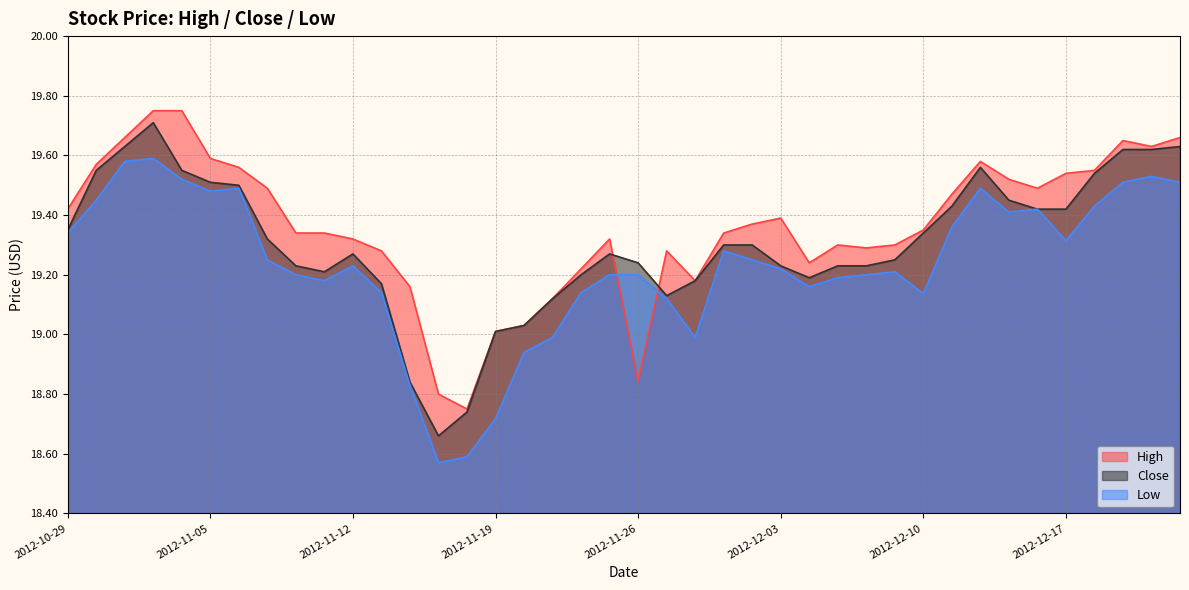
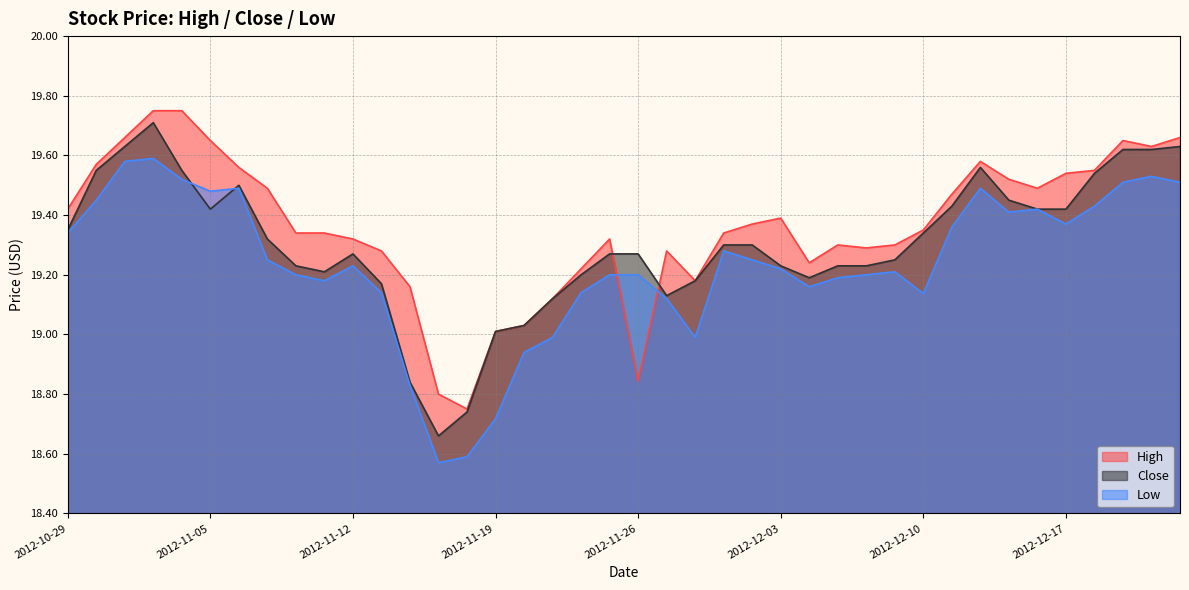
  {
    "High": {
      "2012-10-29": 19.42,
-     "2012-11-05": 19.59,
+     "2012-11-05": 19.65,
      "2012-11-12": 19.32,
      "2012-11-26": 18.84,
      "2012-12-03": 19.39,
      "2012-12-10": 19.35,
      "2012-12-17": 19.54
    },
    "Close": {
      "2012-10-29": 19.35,
-     "2012-11-05": 19.51,
+     "2012-11-05": 19.42,
      "2012-11-12": 19.27,
-     "2012-11-26": 19.24,
+     "2012-11-26": 19.27,
      "2012-12-03": 19.23,
      "2012-12-10": 19.34,
      "2012-12-17": 19.42
    },
    "Low": {
      "2012-10-29": 19.34,
      "2012-11-05": 19.48,
      "2012-11-12": 19.23,
      "2012-11-19": 18.72,
      "2012-11-26": 19.20,
      "2012-12-03": 19.22,
      "2012-12-10": 19.14,
-     "2012-12-17": 19.31
+     "2012-12-17": 19.37
    }
  }
